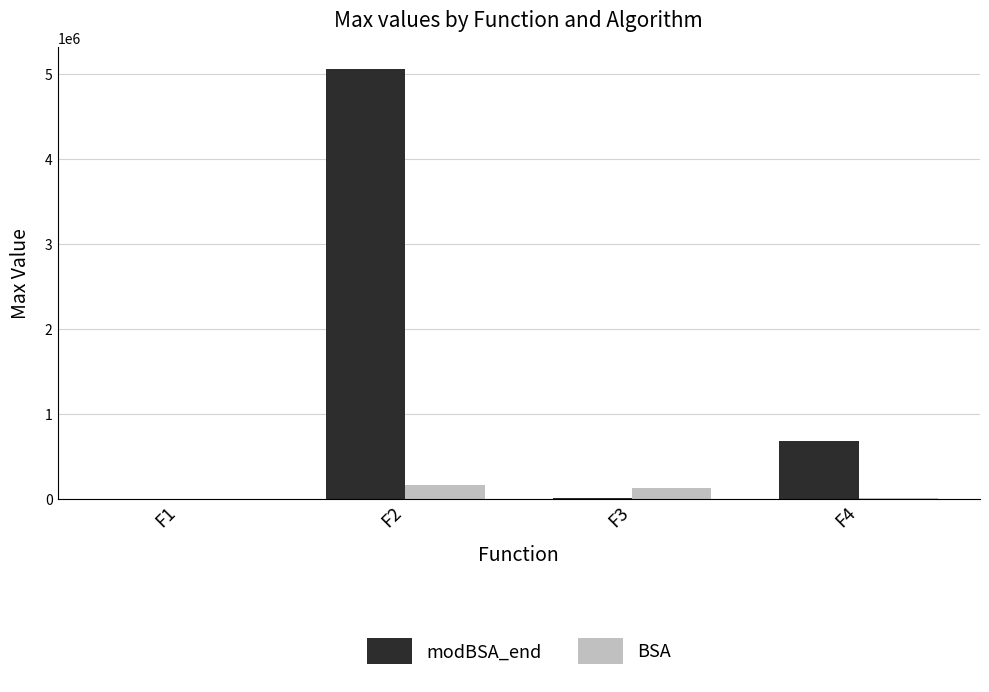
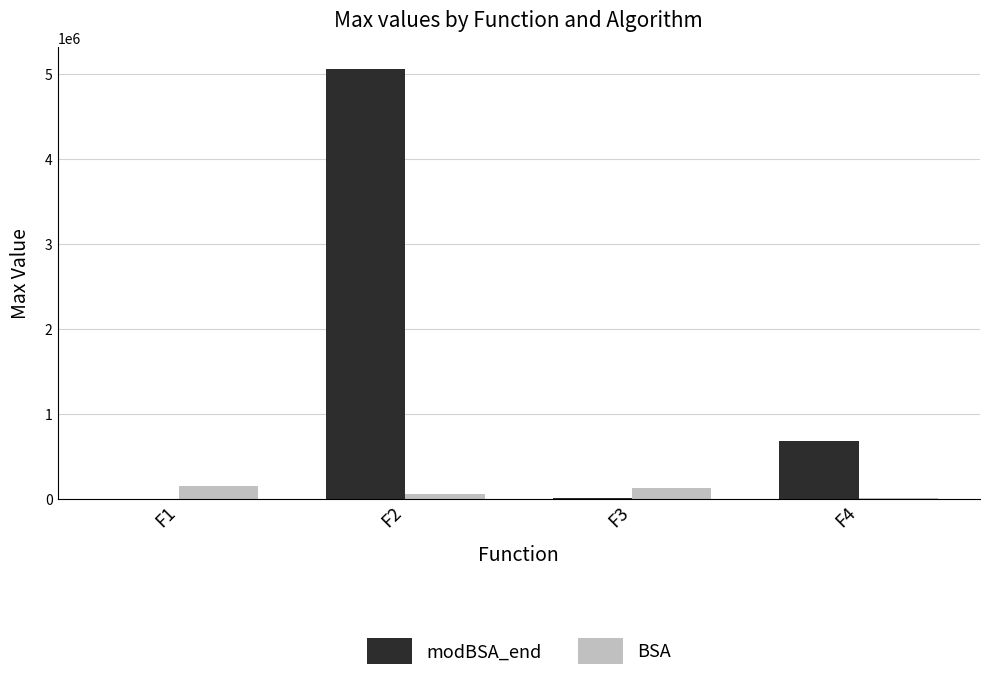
  {
    "modBSA_end": {
      "F2": 5100000,
      "F4": 700000
    },
    "BSA": {
-     "F1": 0,
-     "F2": 200000,
+     "F1": 100000,
+     "F2": 0,
      "F3": 100000
    }
  }
